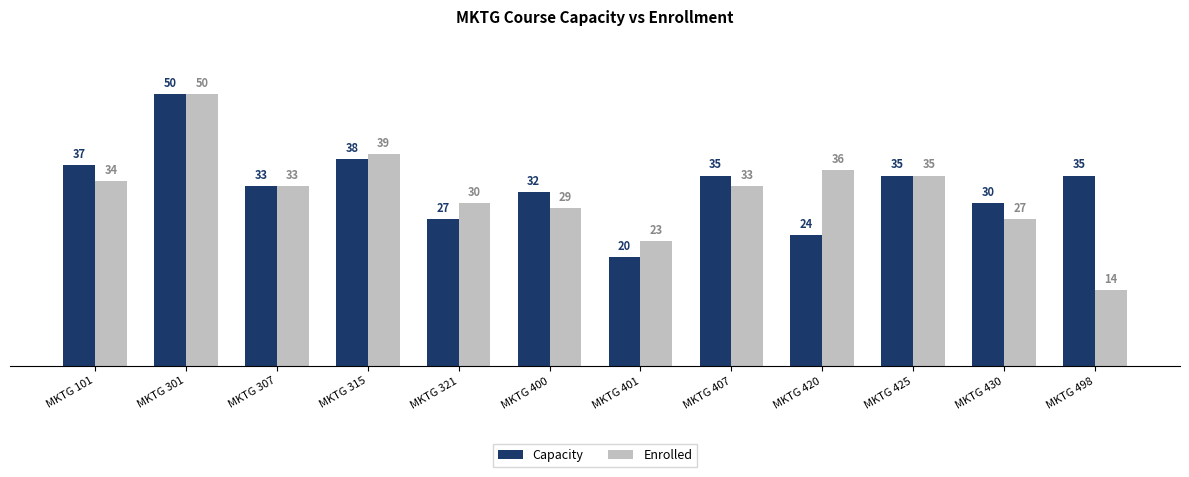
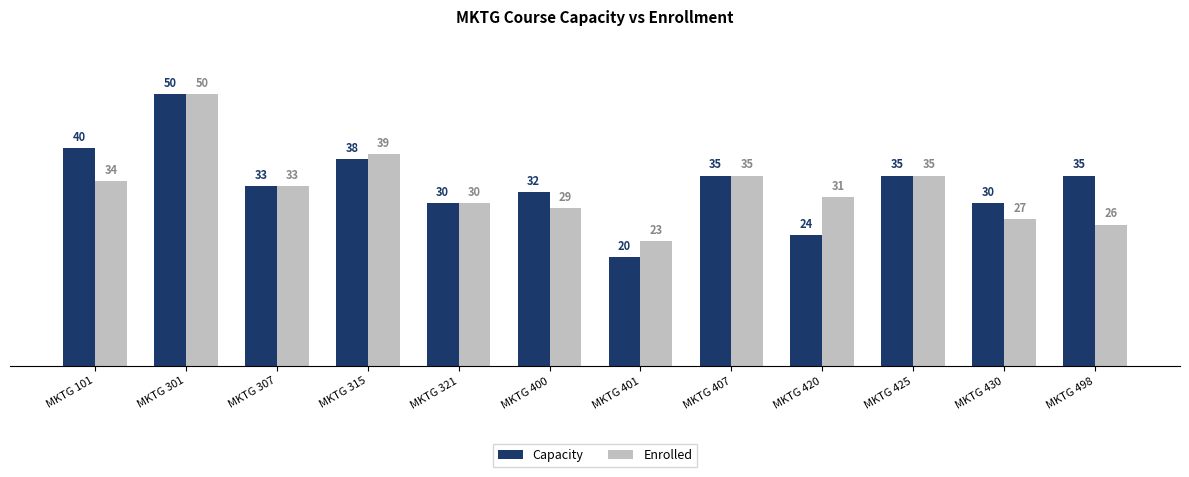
  {
    "Capacity": {
-     "MKTG 101": 37,
+     "MKTG 101": 40,
      "MKTG 301": 50,
      "MKTG 307": 33,
      "MKTG 315": 38,
-     "MKTG 321": 27,
+     "MKTG 321": 30,
      "MKTG 400": 32,
      "MKTG 401": 20,
      "MKTG 407": 35,
      "MKTG 420": 24,
      "MKTG 425": 35,
      "MKTG 430": 30,
      "MKTG 498": 35
    },
    "Enrolled": {
      "MKTG 101": 34,
      "MKTG 301": 50,
      "MKTG 307": 33,
      "MKTG 315": 39,
      "MKTG 321": 30,
      "MKTG 400": 29,
      "MKTG 401": 23,
-     "MKTG 407": 33,
-     "MKTG 420": 36,
+     "MKTG 407": 35,
+     "MKTG 420": 31,
      "MKTG 425": 35,
      "MKTG 430": 27,
-     "MKTG 498": 14
+     "MKTG 498": 26
    }
  }
